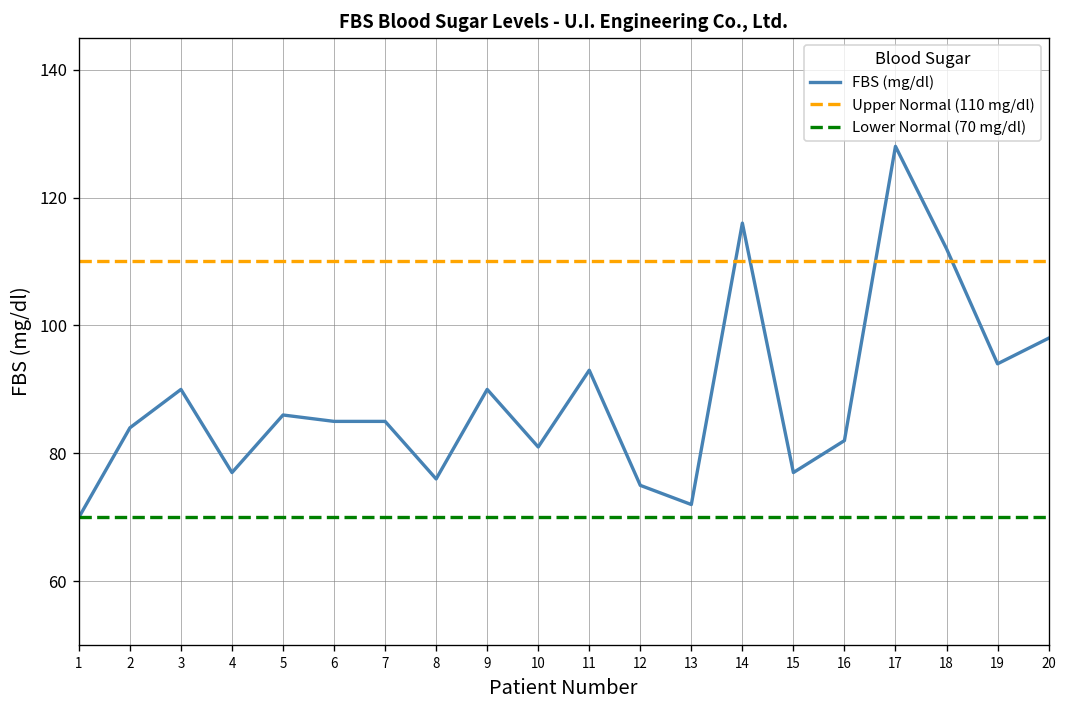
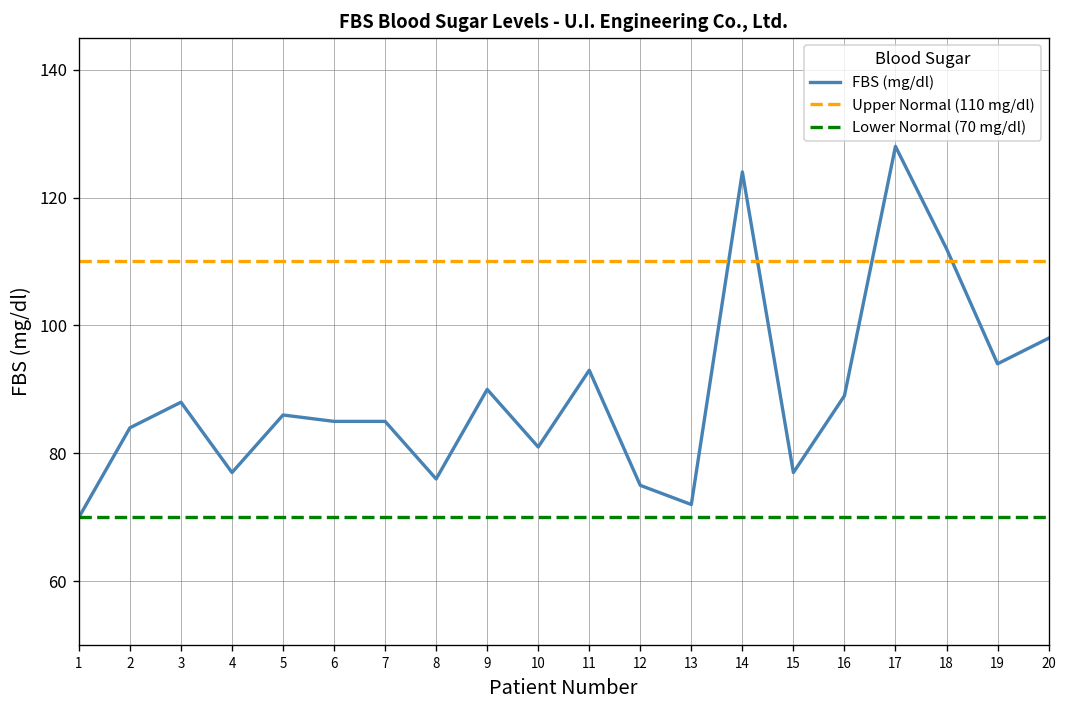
  {
    "FBS (mg/dl)": {
      "2": 84,
-     "3": 90,
+     "3": 88,
      "4": 77,
      "5": 86,
      "6": 85,
      "7": 85,
      "8": 76,
      "9": 90,
      "10": 81,
      "11": 93,
      "12": 75,
      "13": 72,
-     "14": 116,
+     "14": 124,
      "15": 77,
-     "16": 82,
+     "16": 89,
      "17": 128,
      "18": 112,
      "19": 94,
      "20": 98
    },
    "Upper Normal (110 mg/dl)": {
      "1": 110,
      "2": 110,
      "3": 110,
      "4": 110,
      "5": 110,
      "6": 110,
      "7": 110,
      "8": 110,
      "9": 110,
      "10": 110,
      "11": 110,
      "12": 110,
      "13": 110,
      "14": 110,
      "15": 110,
      "16": 110,
      "17": 110,
      "18": 110,
      "19": 110,
      "20": 110
    },
    "Lower Normal (70 mg/dl)": {
      "2": 70,
      "3": 70,
      "4": 70,
      "5": 70,
      "6": 70,
      "7": 70,
      "8": 70,
      "9": 70,
      "10": 70,
      "11": 70,
      "12": 70,
      "13": 70,
      "14": 70,
      "15": 70,
      "16": 70,
      "17": 70,
      "18": 70,
      "19": 70,
      "20": 70
    }
  }
